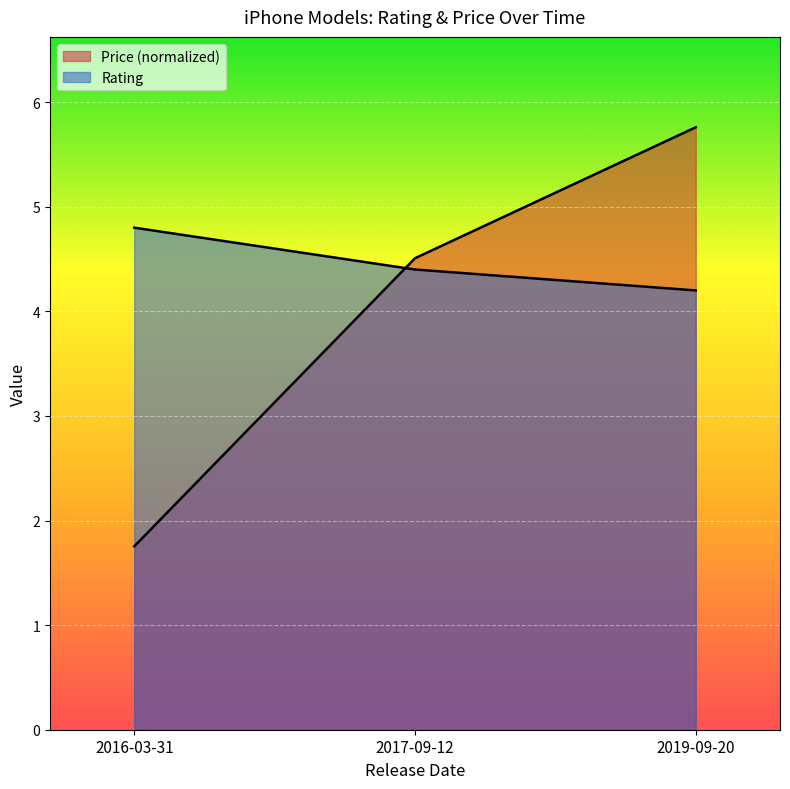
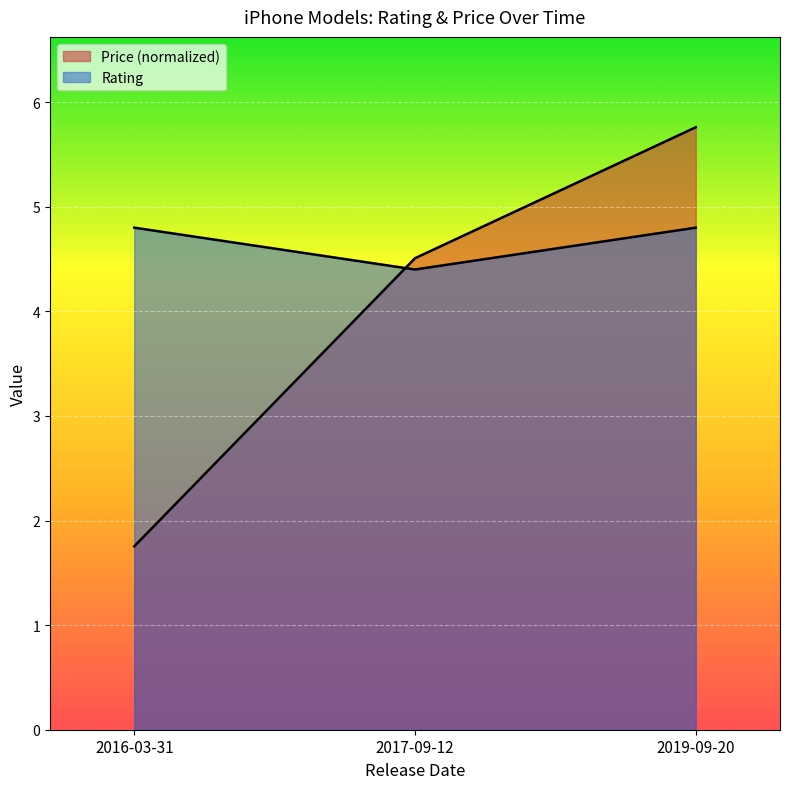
  {
    "Price (normalized)": {
      "2016-03-31": 1.75,
      "2017-09-12": 4.5,
      "2019-09-20": 5.76
    },
    "Rating": {
      "2016-03-31": 4.8,
      "2017-09-12": 4.4,
-     "2019-09-20": 4.2
+     "2019-09-20": 4.8
    }
  }
